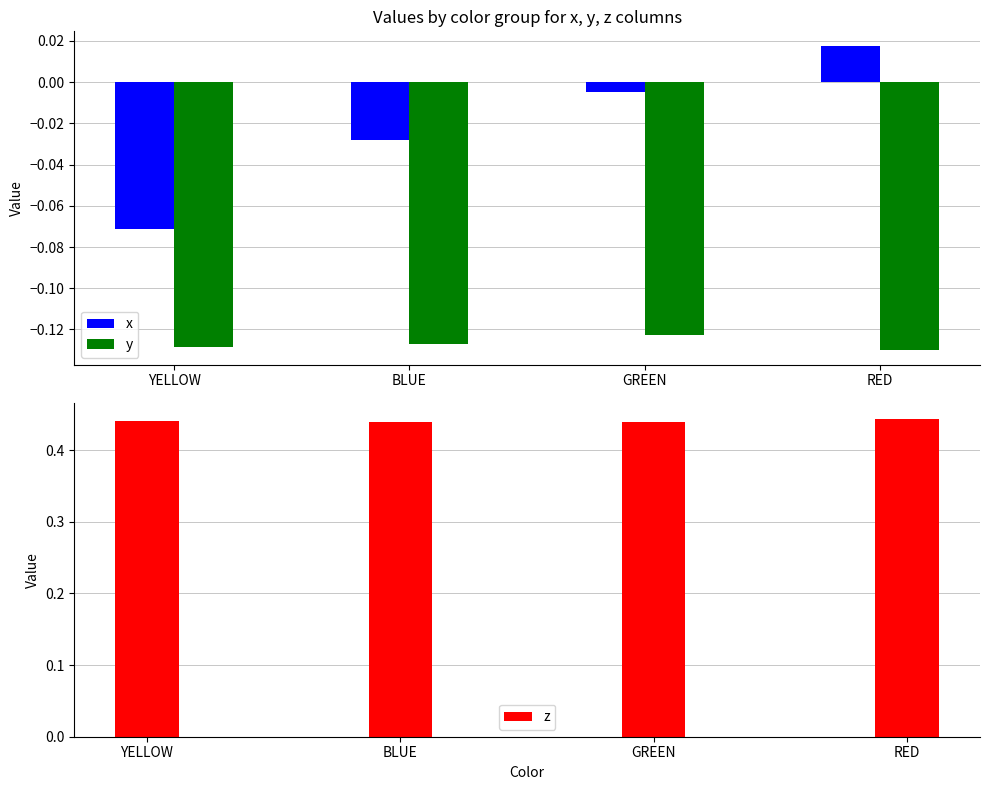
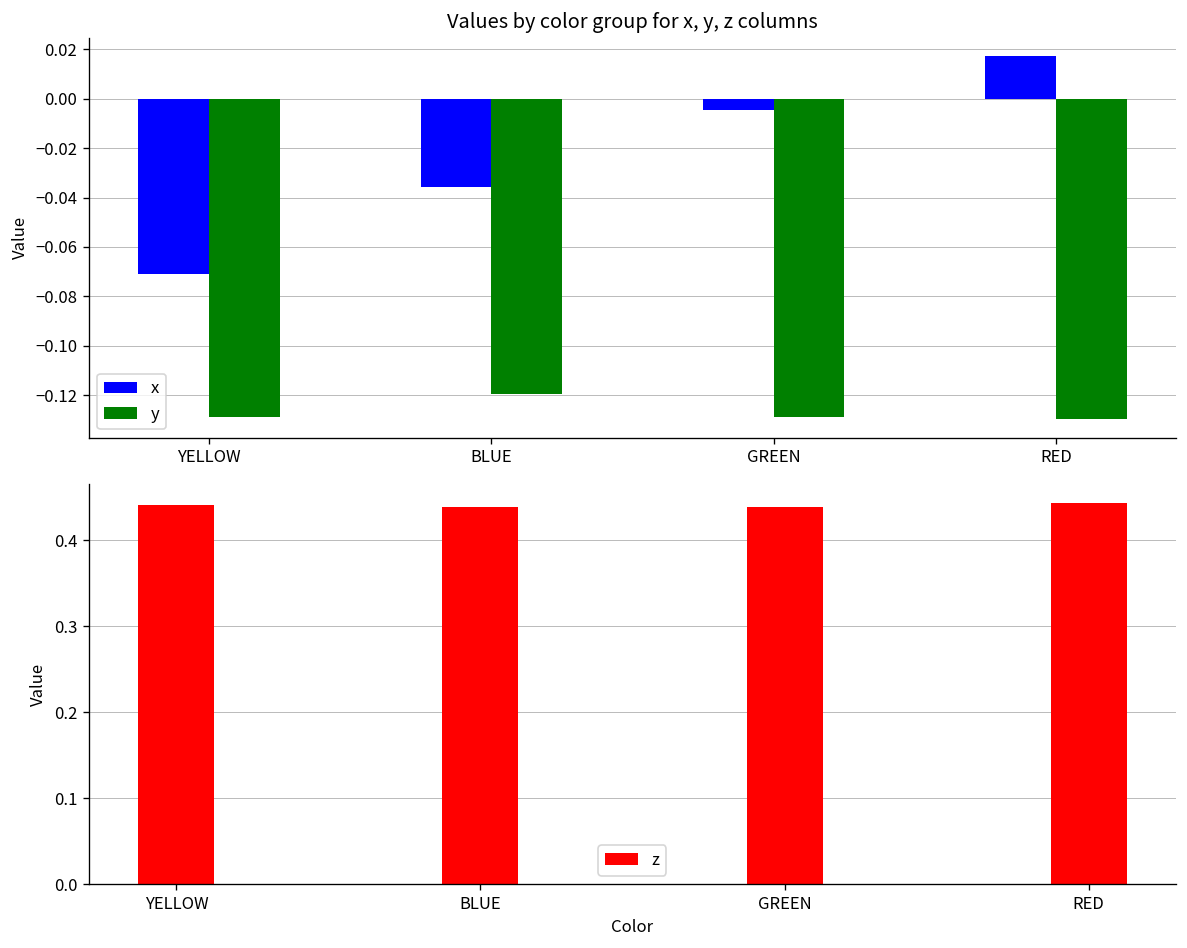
  {
    "Values by color group for x, y, z columns": {
      "x": {
        "YELLOW": -0.071,
-       "BLUE": -0.028,
+       "BLUE": -0.036,
        "GREEN": -0.005,
        "RED": 0.017
      },
      "y": {
        "YELLOW": -0.129,
-       "BLUE": -0.127,
-       "GREEN": -0.123,
+       "BLUE": -0.119,
+       "GREEN": -0.129,
        "RED": -0.130
      }
    }
  }
